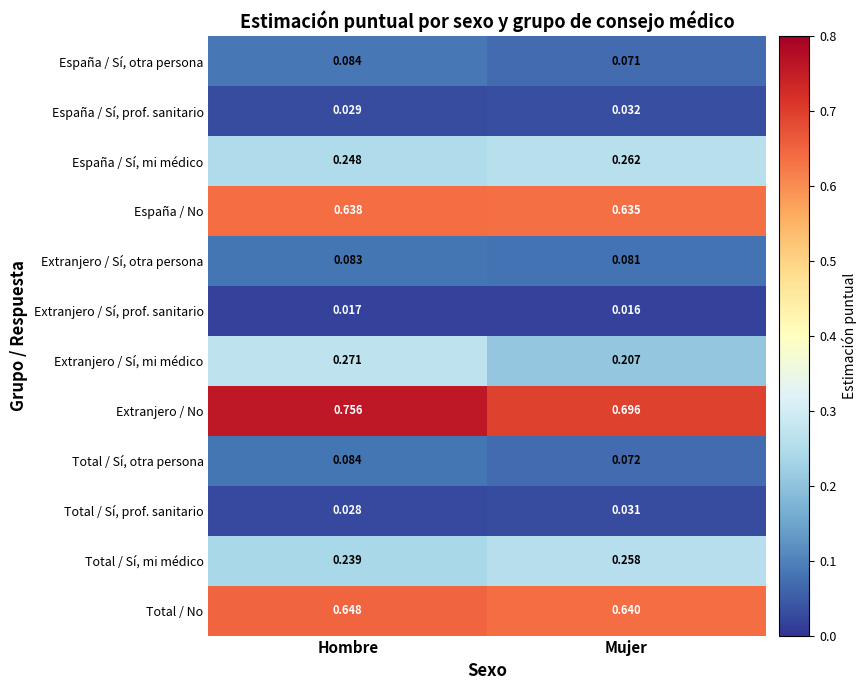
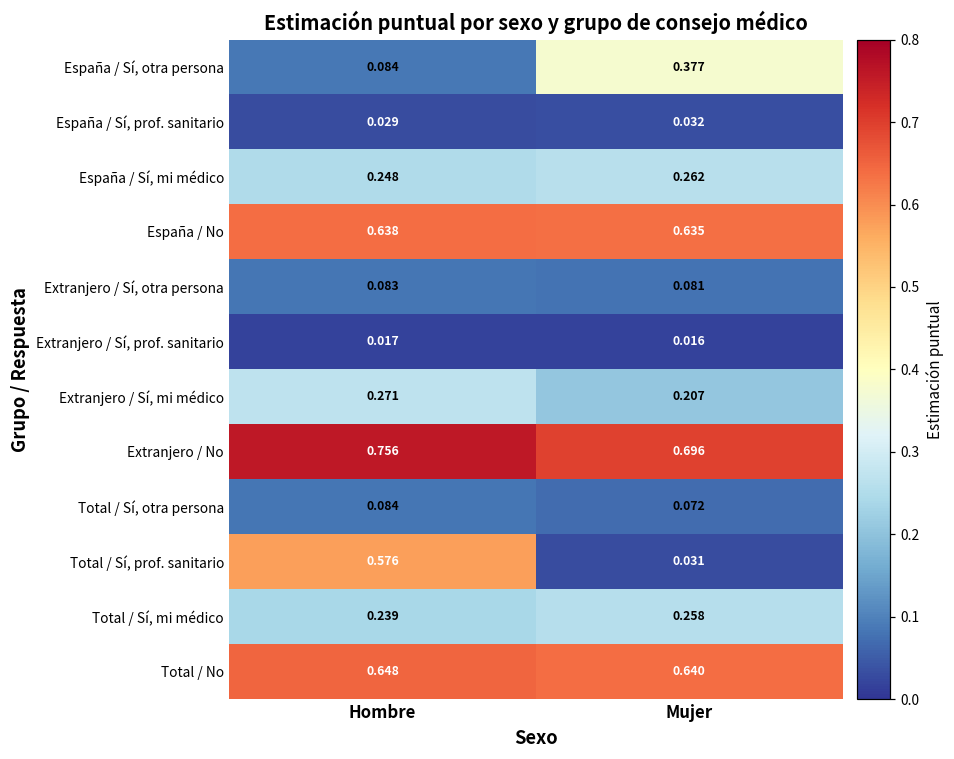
  {
    "España / Sí, otra persona": {
      "Hombre": 0.084,
-     "Mujer": 0.071
+     "Mujer": 0.377
    },
    "España / Sí, prof. sanitario": {
      "Hombre": 0.029,
      "Mujer": 0.032
    },
    "España / Sí, mi médico": {
      "Hombre": 0.248,
      "Mujer": 0.262
    },
    "España / No": {
      "Hombre": 0.638,
      "Mujer": 0.635
    },
    "Extranjero / Sí, otra persona": {
      "Hombre": 0.083,
      "Mujer": 0.081
    },
    "Extranjero / Sí, prof. sanitario": {
      "Hombre": 0.017,
      "Mujer": 0.016
    },
    "Extranjero / Sí, mi médico": {
      "Hombre": 0.271,
      "Mujer": 0.207
    },
    "Extranjero / No": {
      "Hombre": 0.756,
      "Mujer": 0.696
    },
    "Total / Sí, otra persona": {
      "Hombre": 0.084,
      "Mujer": 0.072
    },
    "Total / Sí, prof. sanitario": {
-     "Hombre": 0.028,
+     "Hombre": 0.576,
      "Mujer": 0.031
    },
    "Total / Sí, mi médico": {
      "Hombre": 0.239,
      "Mujer": 0.258
    },
    "Total / No": {
      "Hombre": 0.648,
      "Mujer": 0.640
    }
  }
